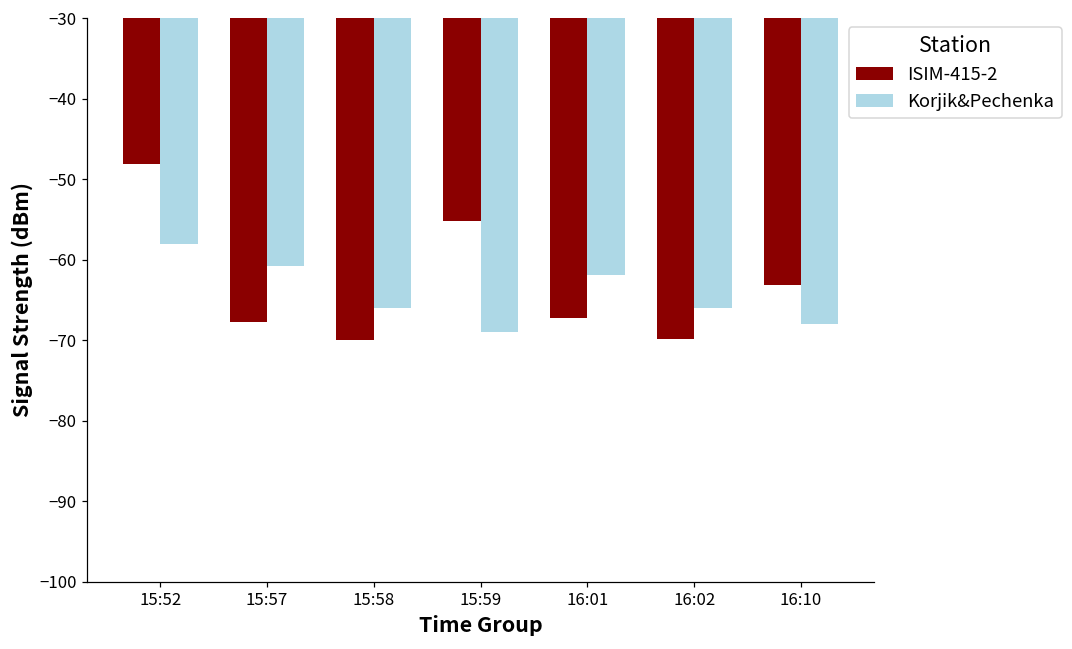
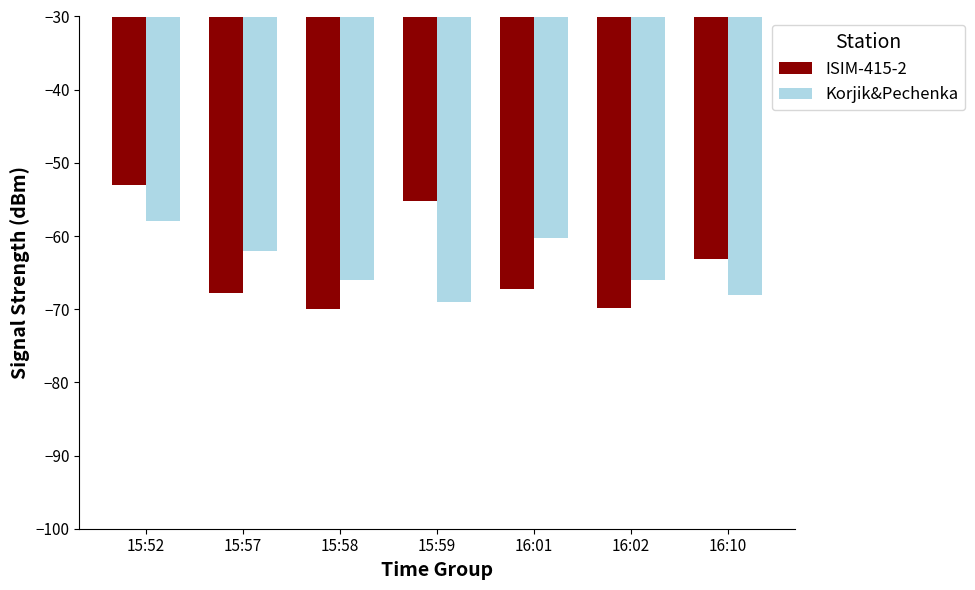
  {
    "ISIM-415-2": {
-     "15:52": -48,
+     "15:52": -53,
      "15:57": -68,
      "15:58": -70,
      "15:59": -55,
      "16:01": -67,
      "16:02": -70,
      "16:10": -63
    },
    "Korjik&Pechenka": {
      "15:52": -58,
-     "15:57": -61,
+     "15:57": -62,
      "15:58": -66,
      "15:59": -69,
-     "16:01": -62,
+     "16:01": -60,
      "16:02": -66,
      "16:10": -68
    }
  }
